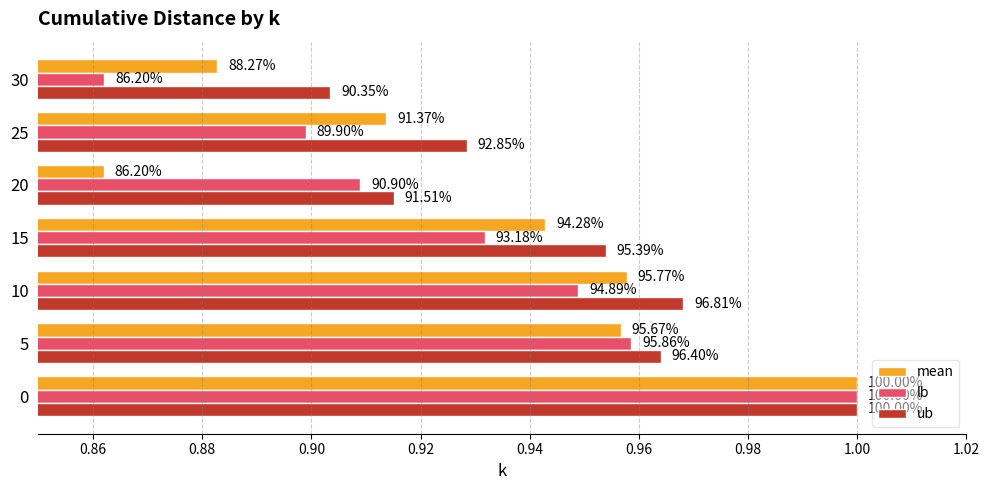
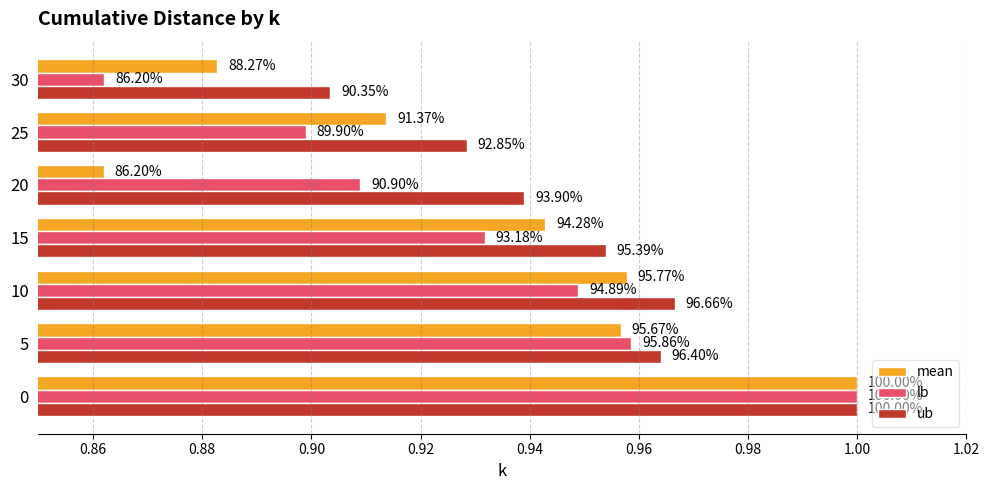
  {
    "mean": {
      "30": "88.27%",
      "25": "91.37%",
      "20": "86.20%",
      "15": "94.28%",
      "10": "95.77%",
      "5": "95.67%"
    },
    "lb": {
      "30": "86.20%",
      "25": "89.90%",
      "20": "90.90%",
      "15": "93.18%",
      "10": "94.89%",
      "5": "95.86%"
    },
    "ub": {
      "30": "90.35%",
      "25": "92.85%",
-     "20": "91.51%",
+     "20": "93.90%",
      "15": "95.39%",
-     "10": "96.81%",
+     "10": "96.66%",
      "5": "96.40%"
    }
  }
